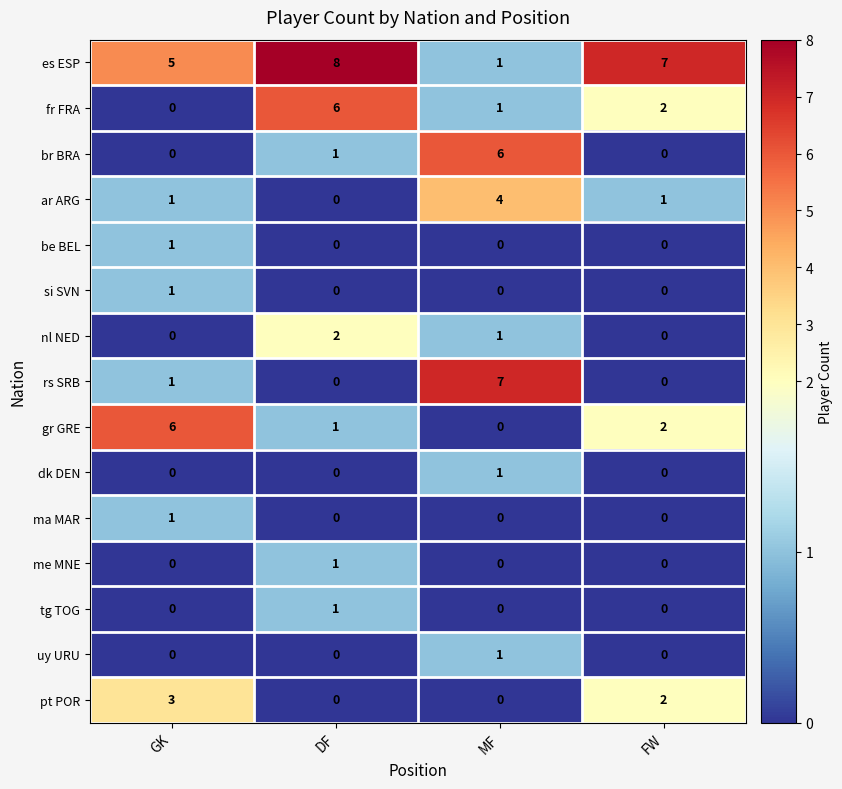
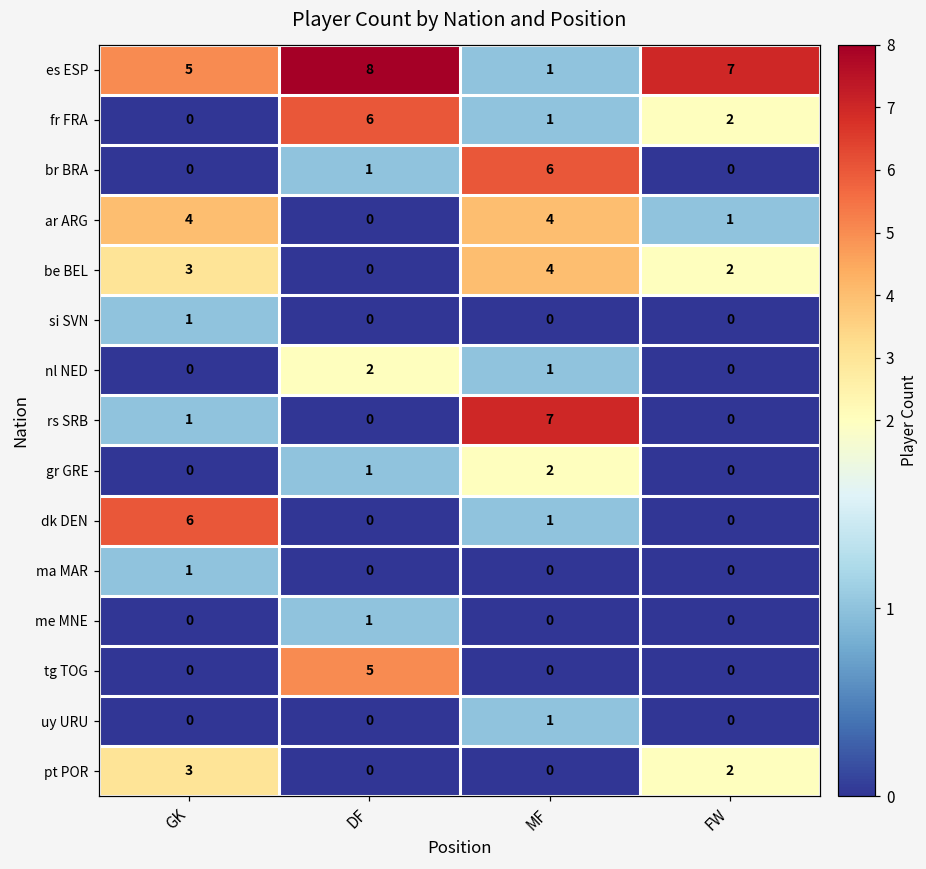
  {
    "es ESP": {
      "GK": 5,
      "DF": 8,
      "MF": 1,
      "FW": 7
    },
    "fr FRA": {
      "GK": 0,
      "DF": 6,
      "MF": 1,
      "FW": 2
    },
    "br BRA": {
      "GK": 0,
      "DF": 1,
      "MF": 6,
      "FW": 0
    },
    "ar ARG": {
-     "GK": 1,
+     "GK": 4,
      "DF": 0,
      "MF": 4,
      "FW": 1
    },
    "be BEL": {
-     "GK": 1,
+     "GK": 3,
      "DF": 0,
-     "MF": 0,
-     "FW": 0
+     "MF": 4,
+     "FW": 2
    },
    "si SVN": {
      "GK": 1,
      "DF": 0,
      "MF": 0,
      "FW": 0
    },
    "nl NED": {
      "GK": 0,
      "DF": 2,
      "MF": 1,
      "FW": 0
    },
    "rs SRB": {
      "GK": 1,
      "DF": 0,
      "MF": 7,
      "FW": 0
    },
    "gr GRE": {
-     "GK": 6,
+     "GK": 0,
      "DF": 1,
-     "MF": 0,
-     "FW": 2
+     "MF": 2,
+     "FW": 0
    },
    "dk DEN": {
-     "GK": 0,
+     "GK": 6,
      "DF": 0,
      "MF": 1,
      "FW": 0
    },
    "ma MAR": {
      "GK": 1,
      "DF": 0,
      "MF": 0,
      "FW": 0
    },
    "me MNE": {
      "GK": 0,
      "DF": 1,
      "MF": 0,
      "FW": 0
    },
    "tg TOG": {
      "GK": 0,
-     "DF": 1,
+     "DF": 5,
      "MF": 0,
      "FW": 0
    },
    "uy URU": {
      "GK": 0,
      "DF": 0,
      "MF": 1,
      "FW": 0
    },
    "pt POR": {
      "GK": 3,
      "DF": 0,
      "MF": 0,
      "FW": 2
    }
  }
